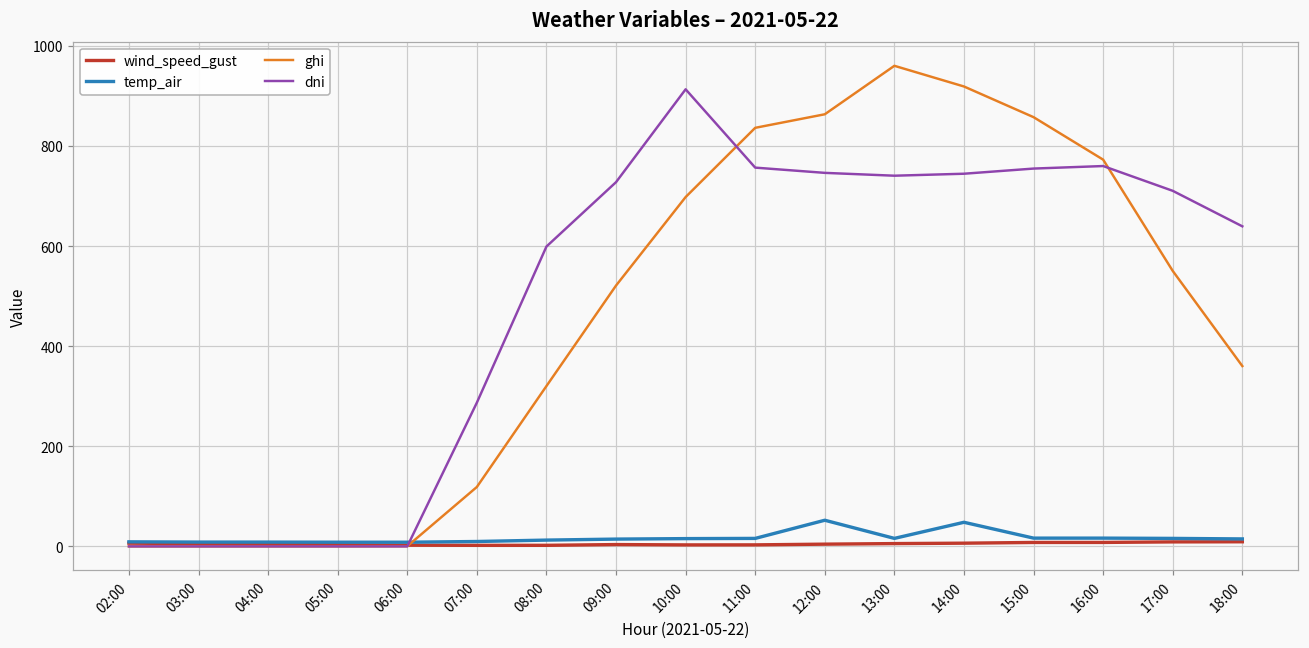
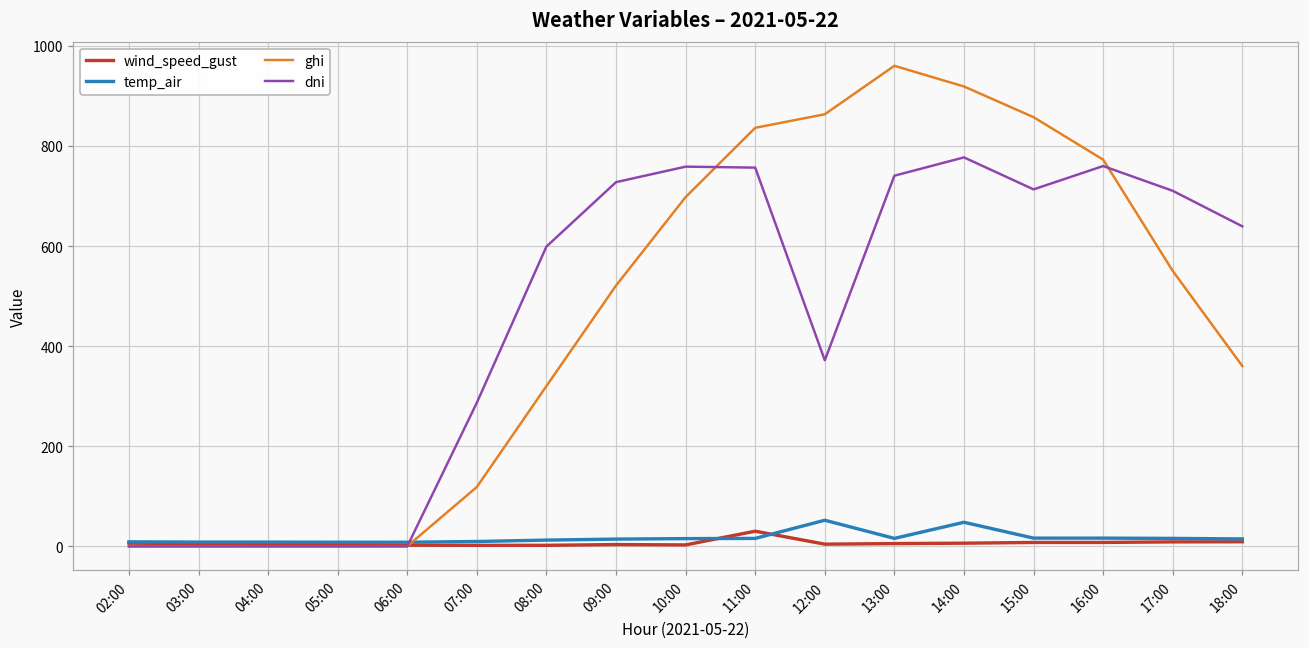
  {
    "wind_speed_gust": {
      "07:00": 0,
      "08:00": 0,
      "09:00": 0,
      "10:00": 0,
-     "11:00": 0,
+     "11:00": 30,
      "12:00": 0,
      "13:00": 10,
      "14:00": 10,
      "15:00": 10,
      "16:00": 10,
      "17:00": 10,
      "18:00": 10
    },
    "temp_air": {
      "06:00": 10,
      "07:00": 10,
      "08:00": 10,
      "09:00": 10,
      "10:00": 20,
      "11:00": 20,
      "12:00": 50,
      "13:00": 20,
      "14:00": 50,
      "15:00": 20,
      "16:00": 20,
      "17:00": 20,
      "18:00": 10
    },
    "ghi": {
      "07:00": 120,
      "08:00": 320,
      "09:00": 520,
      "10:00": 700,
      "11:00": 840,
      "12:00": 860,
      "13:00": 960,
      "14:00": 920,
      "15:00": 860,
      "16:00": 770,
      "17:00": 550,
      "18:00": 360
    },
    "dni": {
      "07:00": 290,
      "08:00": 600,
      "09:00": 730,
-     "10:00": 910,
+     "10:00": 760,
      "11:00": 760,
-     "12:00": 750,
+     "12:00": 370,
      "13:00": 740,
-     "14:00": 740,
-     "15:00": 750,
+     "14:00": 780,
+     "15:00": 710,
      "16:00": 760,
      "17:00": 710,
      "18:00": 640
    }
  }
